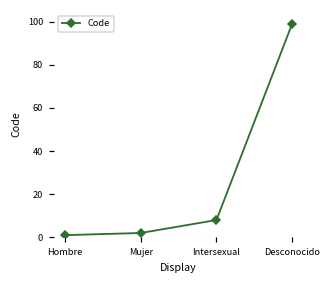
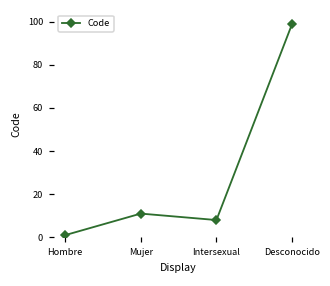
  {
    "Hombre": 1,
-   "Mujer": 2,
+   "Mujer": 11,
    "Intersexual": 8,
    "Desconocido": 99
  }
